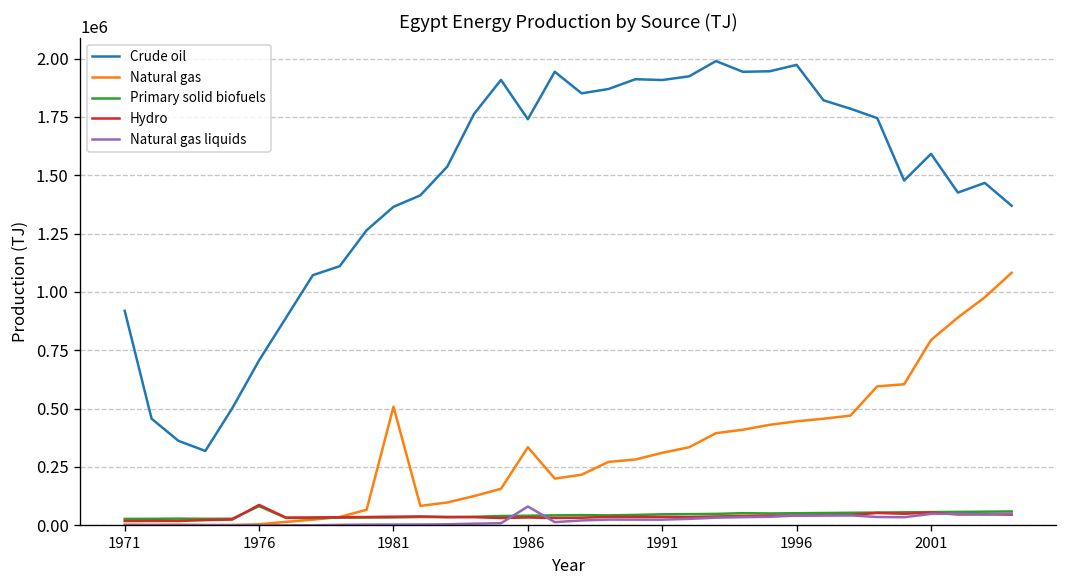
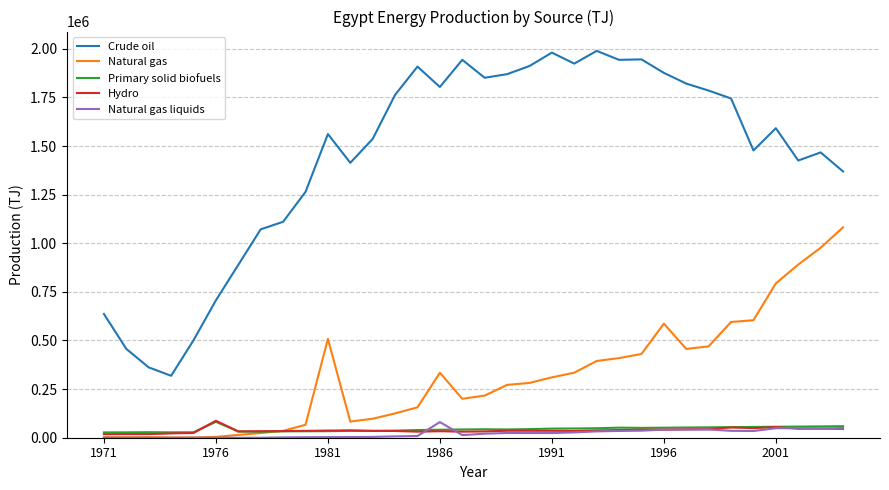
  {
    "Crude oil": {
-     "1971": 920000,
+     "1971": 640000,
      "1976": 710000,
-     "1981": 1360000,
-     "1986": 1740000,
-     "1991": 1910000,
-     "1996": 1970000,
+     "1981": 1560000,
+     "1986": 1800000,
+     "1991": 1980000,
+     "1996": 1880000,
      "2001": 1590000
    },
    "Natural gas": {
      "1981": 510000,
      "1986": 330000,
      "1991": 310000,
-     "1996": 450000,
+     "1996": 590000,
      "2001": 790000
    },
    "Natural gas liquids": {
      "1981": 0,
      "1986": 80000
    }
  }
